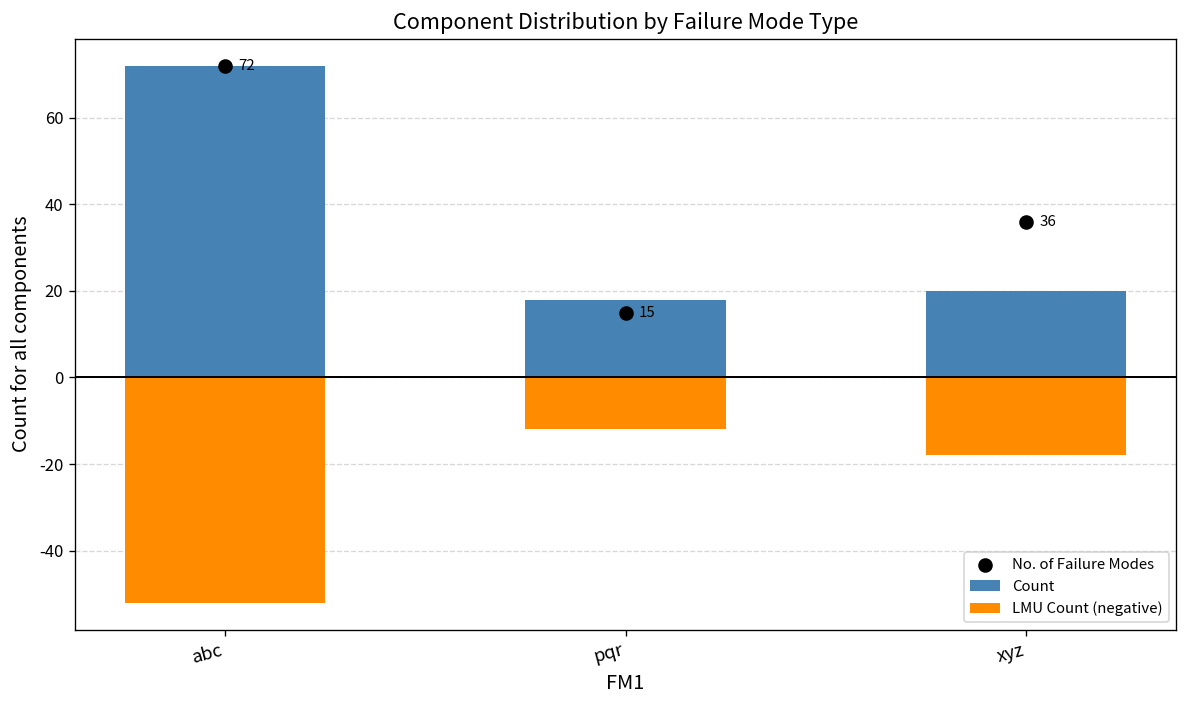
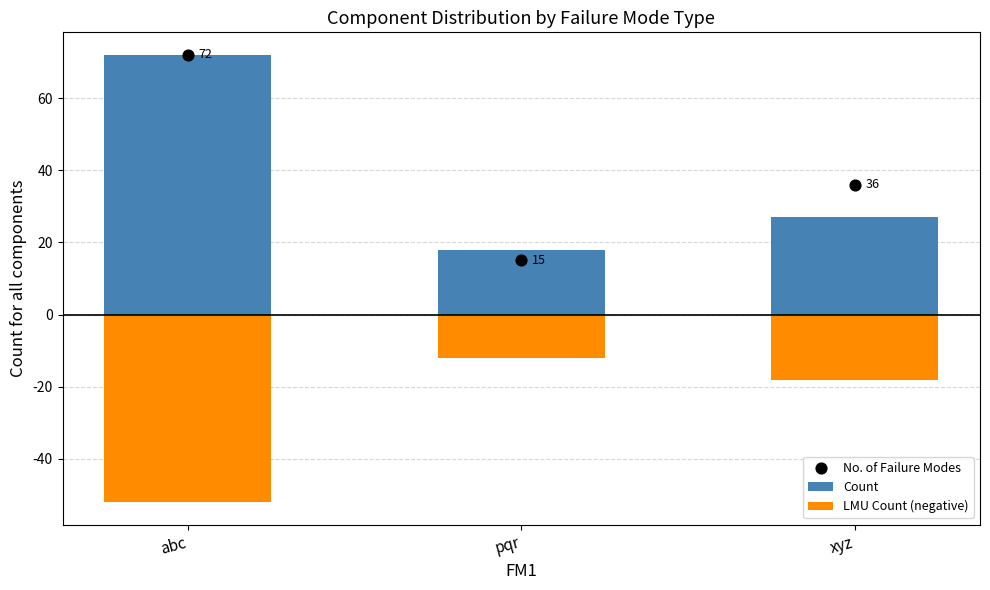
  {
    "Count": {
-     "xyz": 20
+     "xyz": 27
    },
    "LMU Count (negative)": {
      "abc": -52,
      "pqr": -12,
      "xyz": -18
    }
  }
